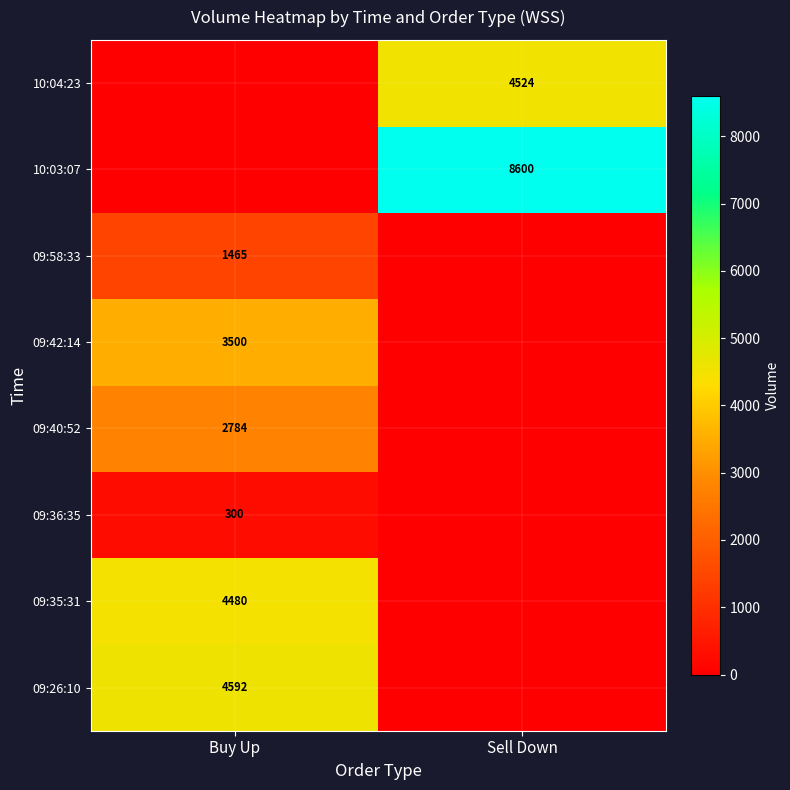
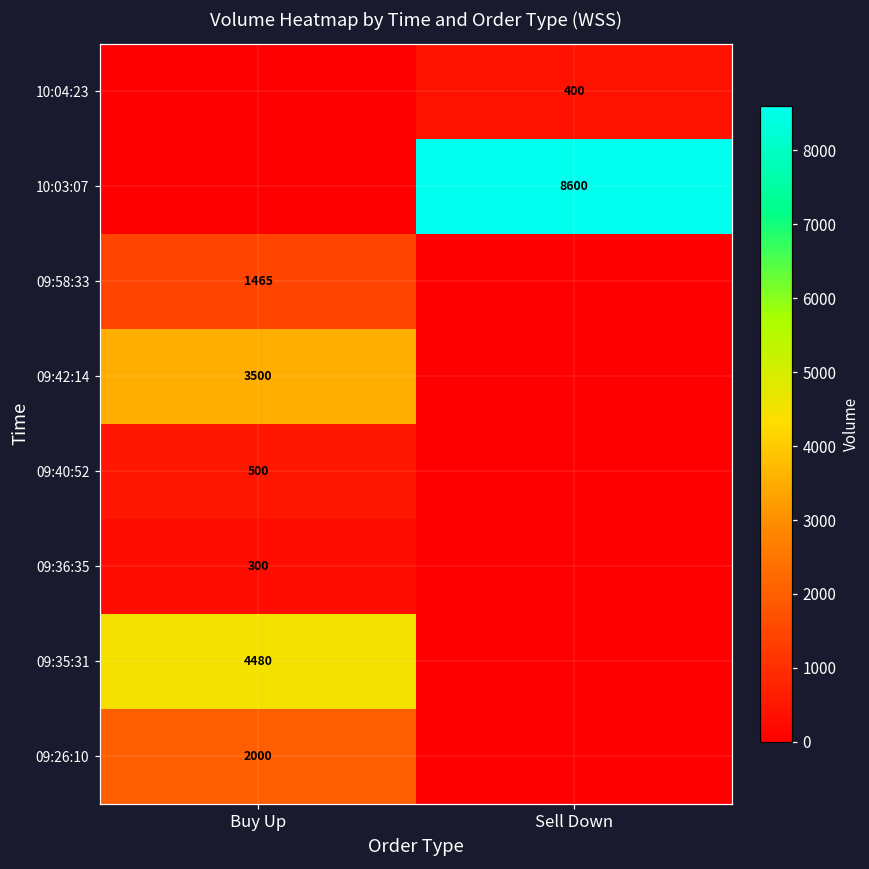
  {
    "10:04:23": {
-     "Sell Down": 4524
+     "Sell Down": 400
    },
    "10:03:07": {
      "Sell Down": 8600
    },
    "09:58:33": {
      "Buy Up": 1465
    },
    "09:42:14": {
      "Buy Up": 3500
    },
    "09:40:52": {
-     "Buy Up": 2784
+     "Buy Up": 500
    },
    "09:36:35": {
      "Buy Up": 300
    },
    "09:35:31": {
      "Buy Up": 4480
    },
    "09:26:10": {
-     "Buy Up": 4592
+     "Buy Up": 2000
    }
  }
